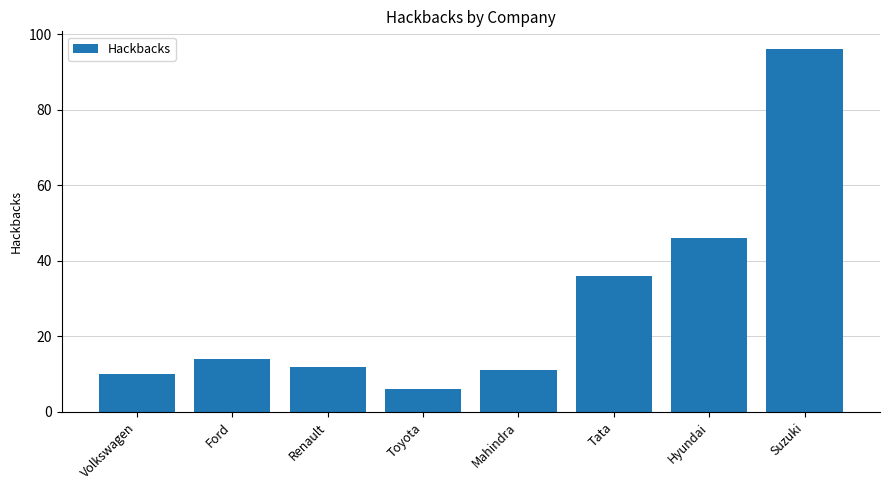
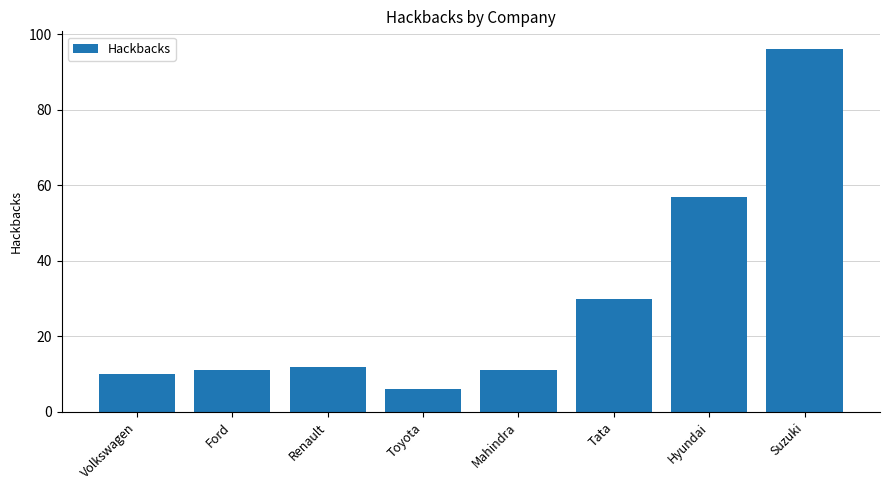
  {
    "Volkswagen": 10,
-   "Ford": 14,
+   "Ford": 11,
    "Renault": 12,
    "Toyota": 6,
    "Mahindra": 11,
-   "Tata": 36,
-   "Hyundai": 46,
+   "Tata": 30,
+   "Hyundai": 57,
    "Suzuki": 96
  }
